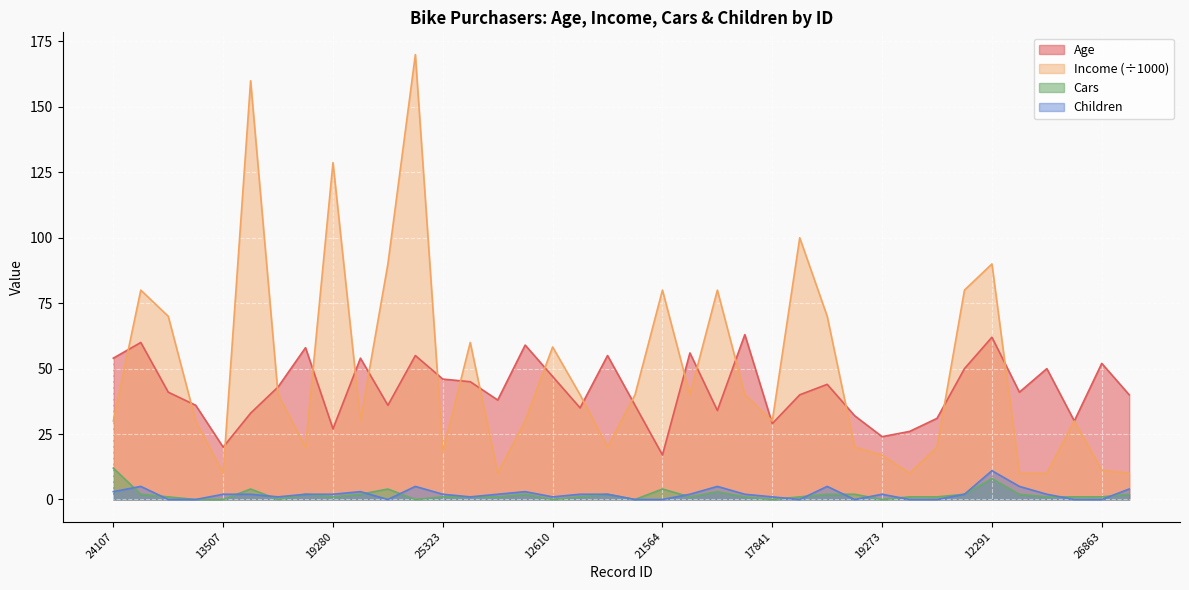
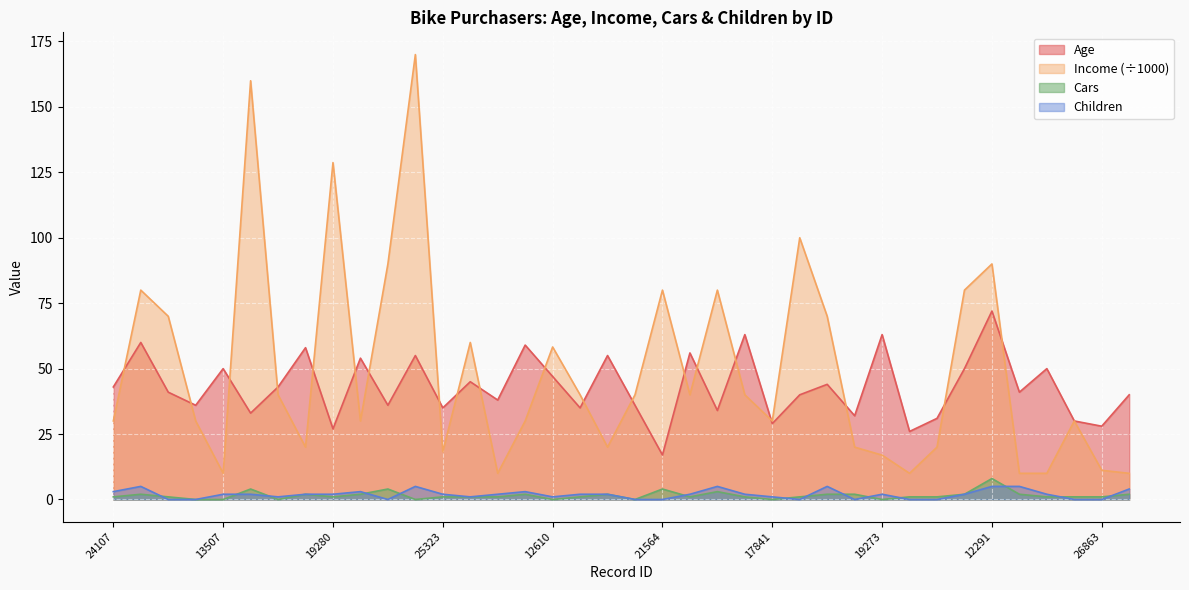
  {
    "Age": {
-     "24107": 54,
-     "13507": 20,
+     "24107": 43,
+     "13507": 50,
      "19280": 27,
-     "25323": 46,
+     "25323": 35,
      "12610": 47,
      "21564": 17,
      "17841": 29,
-     "19273": 24,
-     "12291": 62,
-     "26863": 52
+     "19273": 63,
+     "12291": 72,
+     "26863": 28
    },
    "Income (÷1000)": {
      "24107": 30,
      "13507": 10,
      "19280": 129,
      "25323": 18,
      "12610": 58,
      "21564": 80,
      "17841": 30,
      "19273": 17,
      "12291": 90,
      "26863": 11
    },
    "Cars": {
-     "24107": 12,
+     "24107": 1,
      "13507": 0,
      "19280": 1,
      "25323": 1,
      "12610": 0,
      "21564": 4,
      "17841": 0,
      "19273": 0,
      "12291": 8,
      "26863": 1
    },
    "Children": {
      "24107": 3,
      "13507": 2,
      "19280": 2,
      "25323": 2,
      "12610": 1,
      "21564": 0,
      "17841": 1,
      "19273": 2,
-     "12291": 11,
+     "12291": 5,
      "26863": 0
    }
  }
